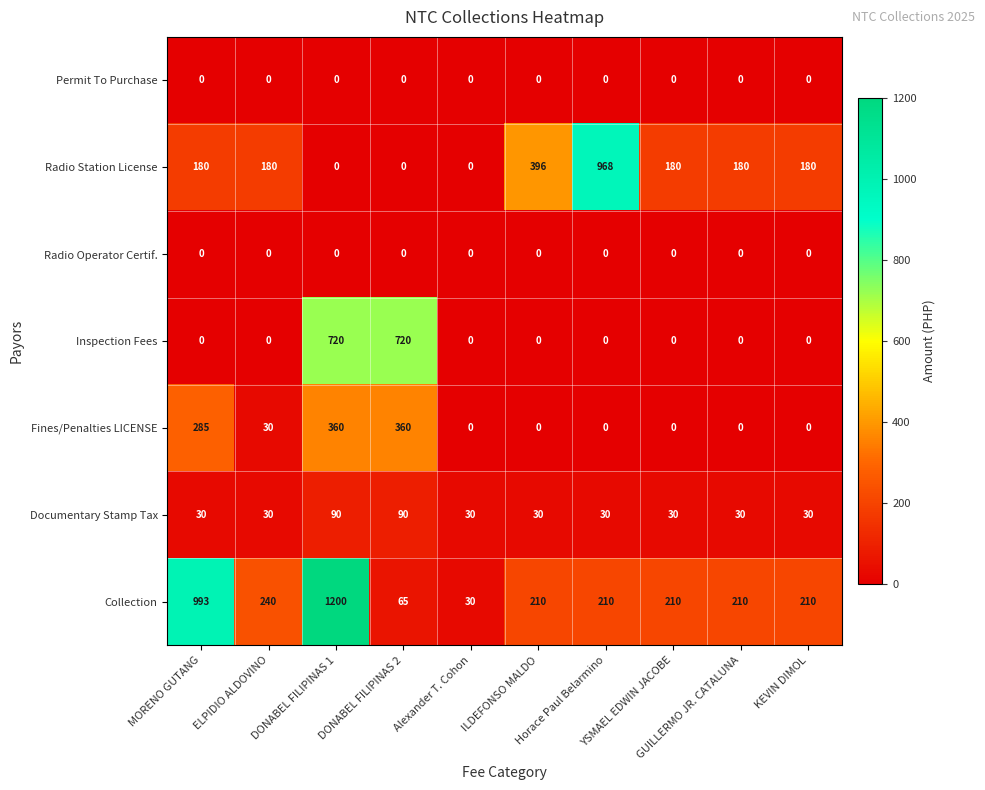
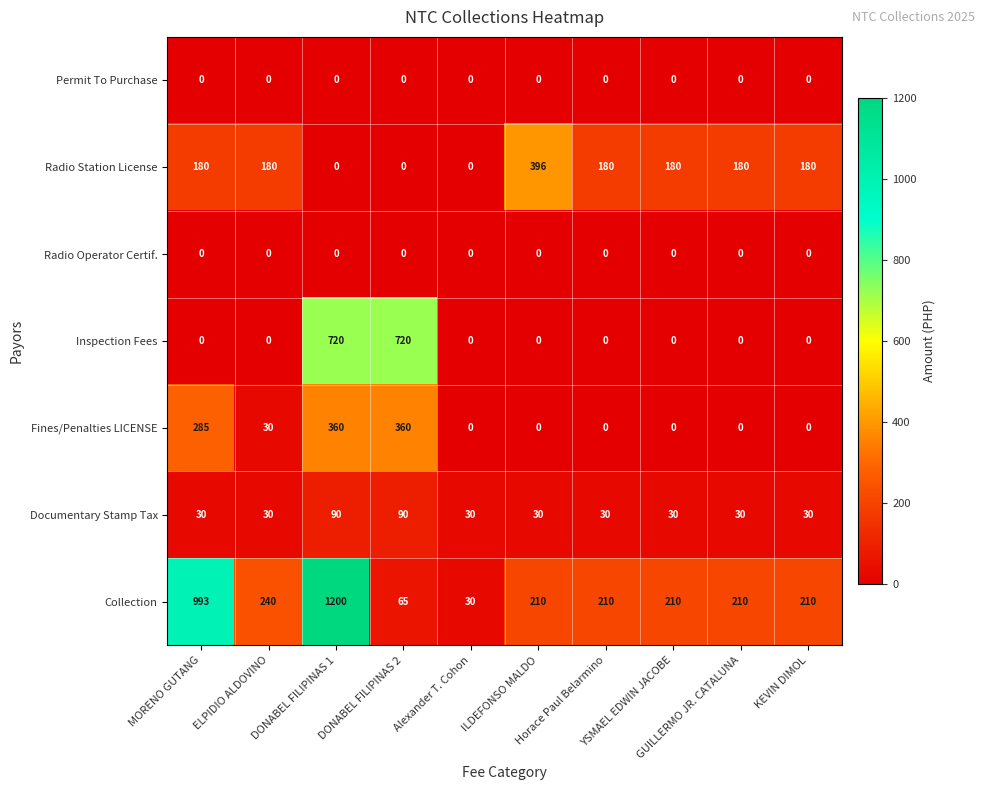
  {
    "Permit To Purchase": {
      "MORENO GUTANG": 0,
      "ELPIDIO ALDOVINO": 0,
      "DONABEL FILIPINAS 1": 0,
      "DONABEL FILIPINAS 2": 0,
      "Alexander T. Cohon": 0,
      "ILDEFONSO MALDO": 0,
      "Horace Paul Belarmino": 0,
      "YSMAEL EDWIN JACOBE": 0,
      "GUILLERMO JR. CATALUNA": 0,
      "KEVIN DIMOL": 0
    },
    "Radio Station License": {
      "MORENO GUTANG": 180,
      "ELPIDIO ALDOVINO": 180,
      "DONABEL FILIPINAS 1": 0,
      "DONABEL FILIPINAS 2": 0,
      "Alexander T. Cohon": 0,
      "ILDEFONSO MALDO": 396,
-     "Horace Paul Belarmino": 968,
+     "Horace Paul Belarmino": 180,
      "YSMAEL EDWIN JACOBE": 180,
      "GUILLERMO JR. CATALUNA": 180,
      "KEVIN DIMOL": 180
    },
    "Radio Operator Certif.": {
      "MORENO GUTANG": 0,
      "ELPIDIO ALDOVINO": 0,
      "DONABEL FILIPINAS 1": 0,
      "DONABEL FILIPINAS 2": 0,
      "Alexander T. Cohon": 0,
      "ILDEFONSO MALDO": 0,
      "Horace Paul Belarmino": 0,
      "YSMAEL EDWIN JACOBE": 0,
      "GUILLERMO JR. CATALUNA": 0,
      "KEVIN DIMOL": 0
    },
    "Inspection Fees": {
      "MORENO GUTANG": 0,
      "ELPIDIO ALDOVINO": 0,
      "DONABEL FILIPINAS 1": 720,
      "DONABEL FILIPINAS 2": 720,
      "Alexander T. Cohon": 0,
      "ILDEFONSO MALDO": 0,
      "Horace Paul Belarmino": 0,
      "YSMAEL EDWIN JACOBE": 0,
      "GUILLERMO JR. CATALUNA": 0,
      "KEVIN DIMOL": 0
    },
    "Fines/Penalties LICENSE": {
      "MORENO GUTANG": 285,
      "ELPIDIO ALDOVINO": 30,
      "DONABEL FILIPINAS 1": 360,
      "DONABEL FILIPINAS 2": 360,
      "Alexander T. Cohon": 0,
      "ILDEFONSO MALDO": 0,
      "Horace Paul Belarmino": 0,
      "YSMAEL EDWIN JACOBE": 0,
      "GUILLERMO JR. CATALUNA": 0,
      "KEVIN DIMOL": 0
    },
    "Documentary Stamp Tax": {
      "MORENO GUTANG": 30,
      "ELPIDIO ALDOVINO": 30,
      "DONABEL FILIPINAS 1": 90,
      "DONABEL FILIPINAS 2": 90,
      "Alexander T. Cohon": 30,
      "ILDEFONSO MALDO": 30,
      "Horace Paul Belarmino": 30,
      "YSMAEL EDWIN JACOBE": 30,
      "GUILLERMO JR. CATALUNA": 30,
      "KEVIN DIMOL": 30
    },
    "Collection": {
      "MORENO GUTANG": 993,
      "ELPIDIO ALDOVINO": 240,
      "DONABEL FILIPINAS 1": 1200,
      "DONABEL FILIPINAS 2": 65,
      "Alexander T. Cohon": 30,
      "ILDEFONSO MALDO": 210,
      "Horace Paul Belarmino": 210,
      "YSMAEL EDWIN JACOBE": 210,
      "GUILLERMO JR. CATALUNA": 210,
      "KEVIN DIMOL": 210
    }
  }
